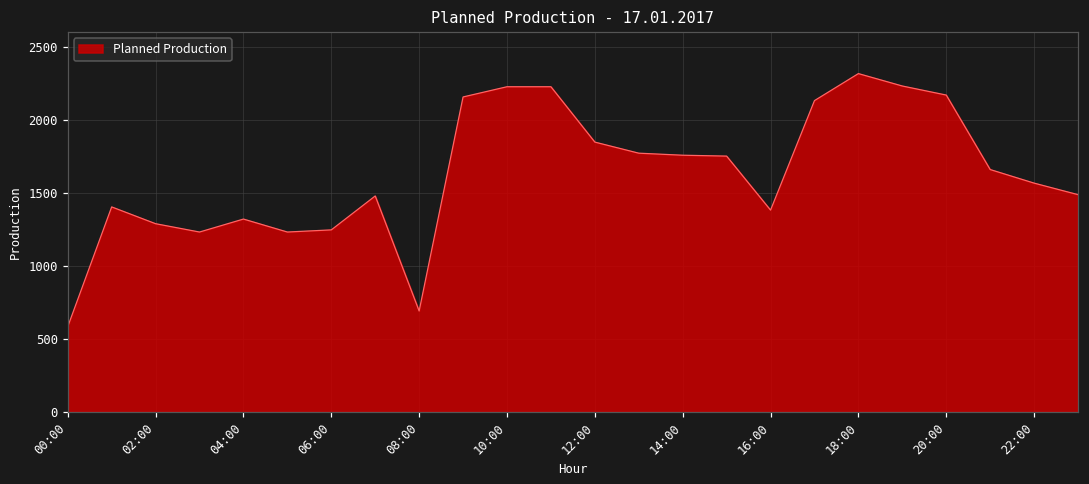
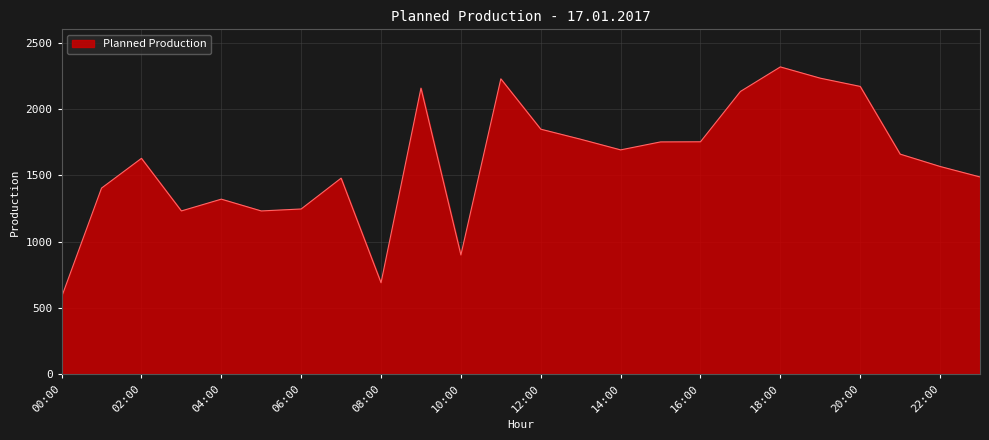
  {
    "00:00": 580,
-   "02:00": 1290,
+   "02:00": 1630,
    "04:00": 1320,
    "06:00": 1250,
    "08:00": 690,
-   "10:00": 2230,
+   "10:00": 900,
    "12:00": 1850,
-   "14:00": 1760,
-   "16:00": 1380,
+   "14:00": 1690,
+   "16:00": 1750,
    "18:00": 2320,
    "20:00": 2170,
    "22:00": 1570
  }
